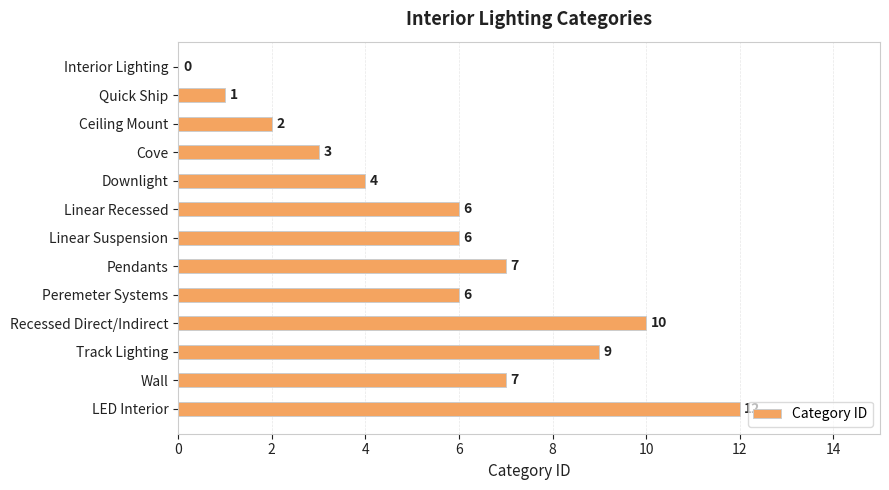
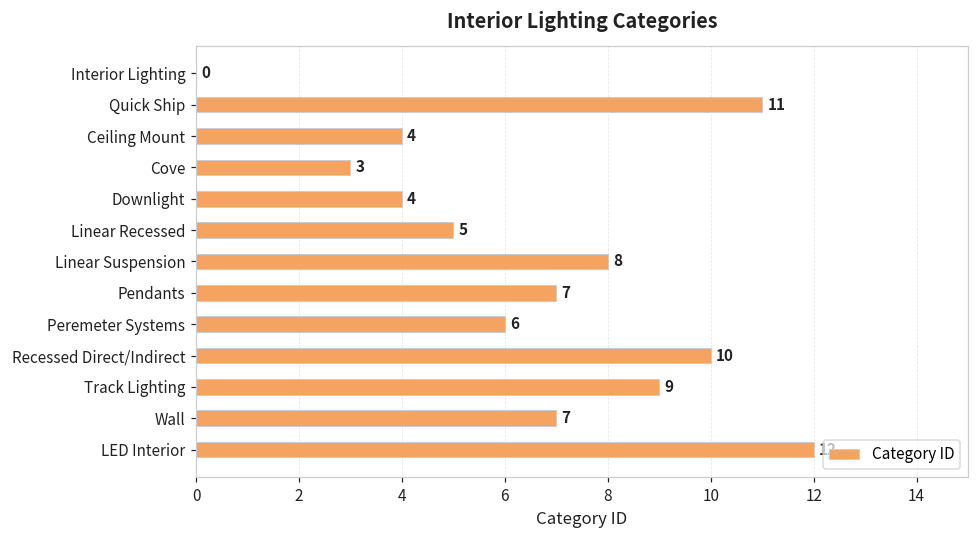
  {
    "Interior Lighting": 0,
-   "Quick Ship": 1,
-   "Ceiling Mount": 2,
+   "Quick Ship": 11,
+   "Ceiling Mount": 4,
    "Cove": 3,
    "Downlight": 4,
-   "Linear Recessed": 6,
-   "Linear Suspension": 6,
+   "Linear Recessed": 5,
+   "Linear Suspension": 8,
    "Pendants": 7,
    "Peremeter Systems": 6,
    "Recessed Direct/Indirect": 10,
    "Track Lighting": 9,
    "Wall": 7
  }
